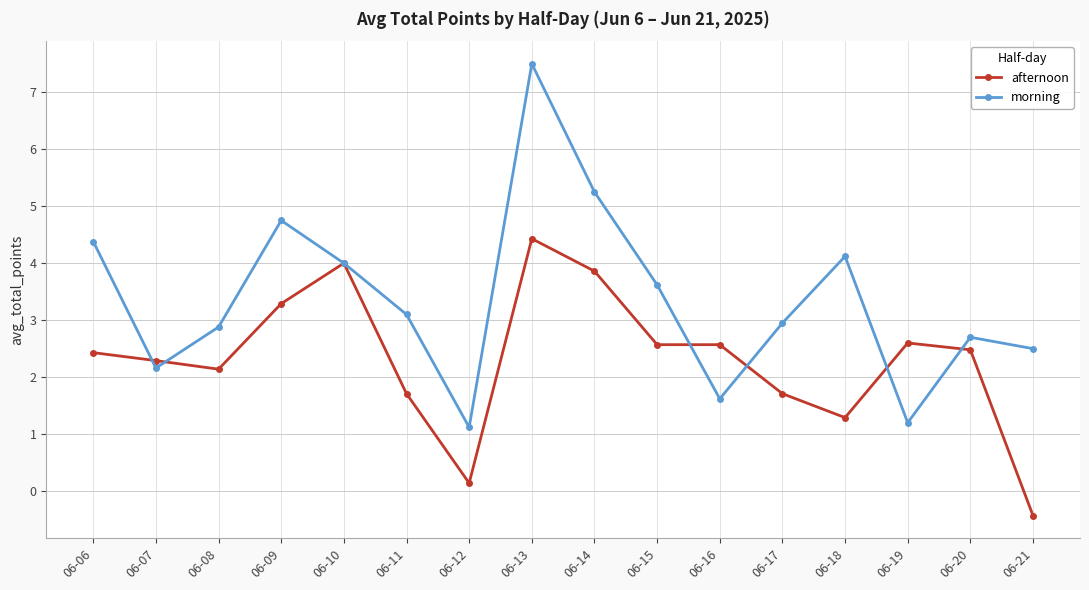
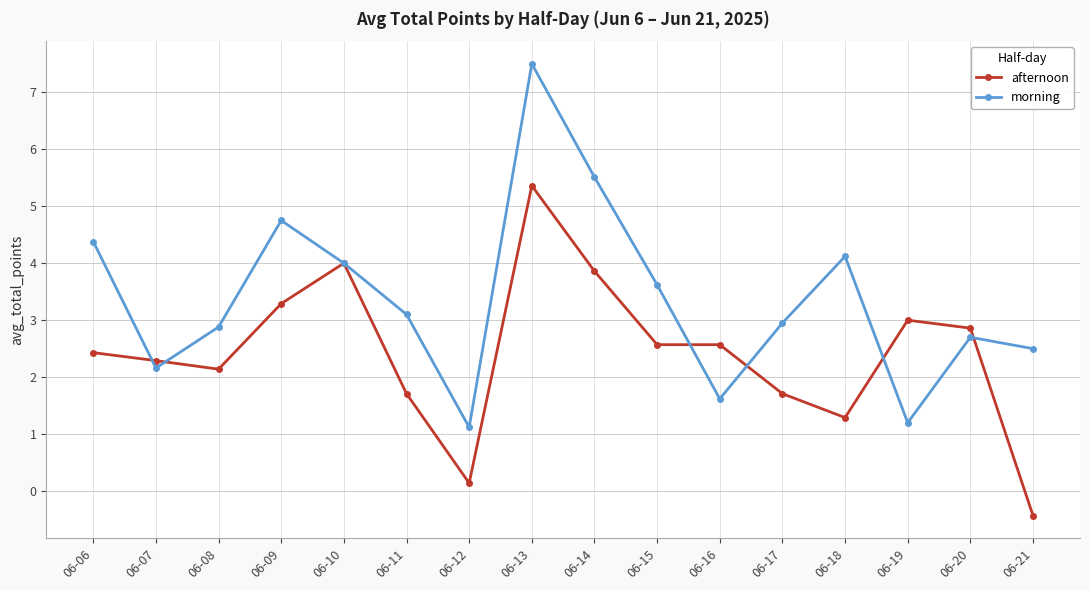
  {
    "afternoon": {
      "06-06": 2.4,
      "06-07": 2.3,
      "06-08": 2.1,
      "06-09": 3.3,
      "06-11": 1.7,
      "06-12": 0.1,
-     "06-13": 4.4,
+     "06-13": 5.4,
      "06-14": 3.9,
      "06-15": 2.6,
      "06-16": 2.6,
      "06-17": 1.7,
      "06-18": 1.3,
-     "06-19": 2.6,
-     "06-20": 2.5,
+     "06-19": 3.0,
+     "06-20": 2.9,
      "06-21": -0.4
    },
    "morning": {
      "06-06": 4.4,
      "06-07": 2.2,
      "06-08": 2.9,
      "06-09": 4.8,
      "06-11": 3.1,
      "06-12": 1.1,
      "06-13": 7.5,
-     "06-14": 5.3,
+     "06-14": 5.5,
      "06-15": 3.6,
      "06-16": 1.6,
      "06-17": 3.0,
      "06-18": 4.1,
      "06-19": 1.2,
      "06-20": 2.7,
      "06-21": 2.5
    }
  }
